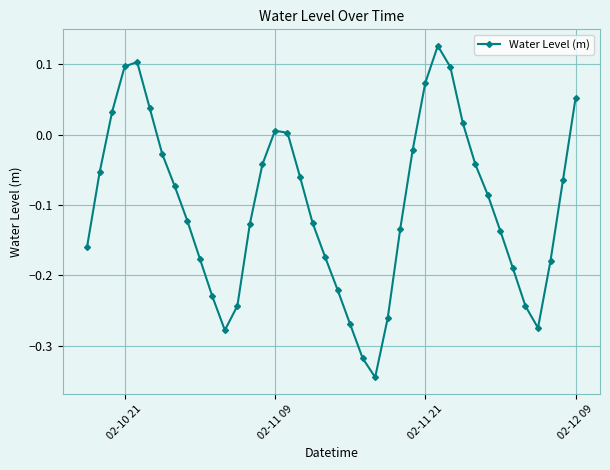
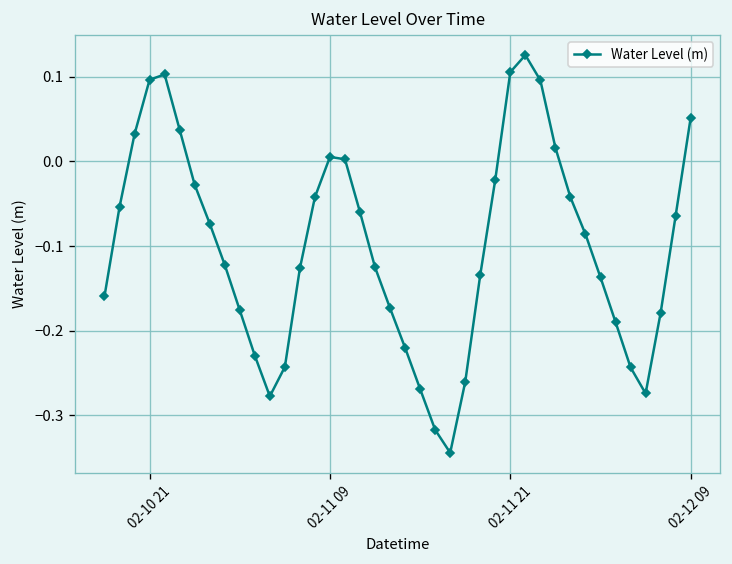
  {
    "02-10 21": 0.10,
    "02-11 09": 0.01,
-   "02-11 21": 0.07,
+   "02-11 21": 0.11,
    "02-12 09": 0.05
  }
